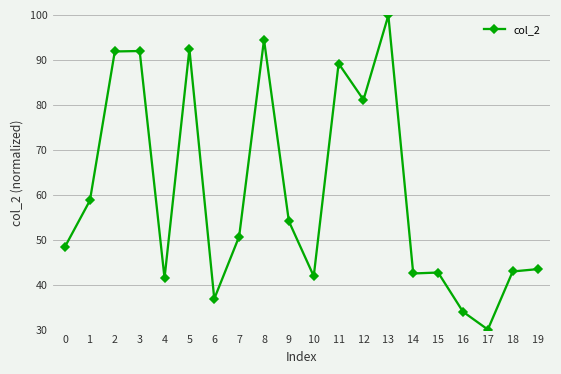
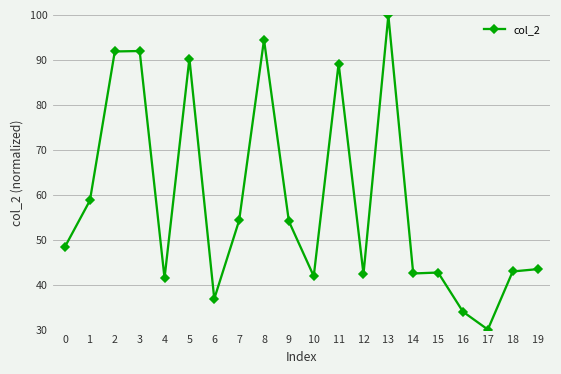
  {
    "0": 48,
    "1": 59,
    "2": 92,
    "3": 92,
    "4": 41,
-   "5": 92,
+   "5": 90,
    "6": 37,
-   "7": 51,
+   "7": 54,
    "8": 95,
    "9": 54,
    "10": 42,
    "11": 89,
-   "12": 81,
+   "12": 42,
    "13": 100,
    "14": 42,
    "15": 43,
    "16": 34,
    "17": 30,
    "18": 43,
    "19": 43
  }
